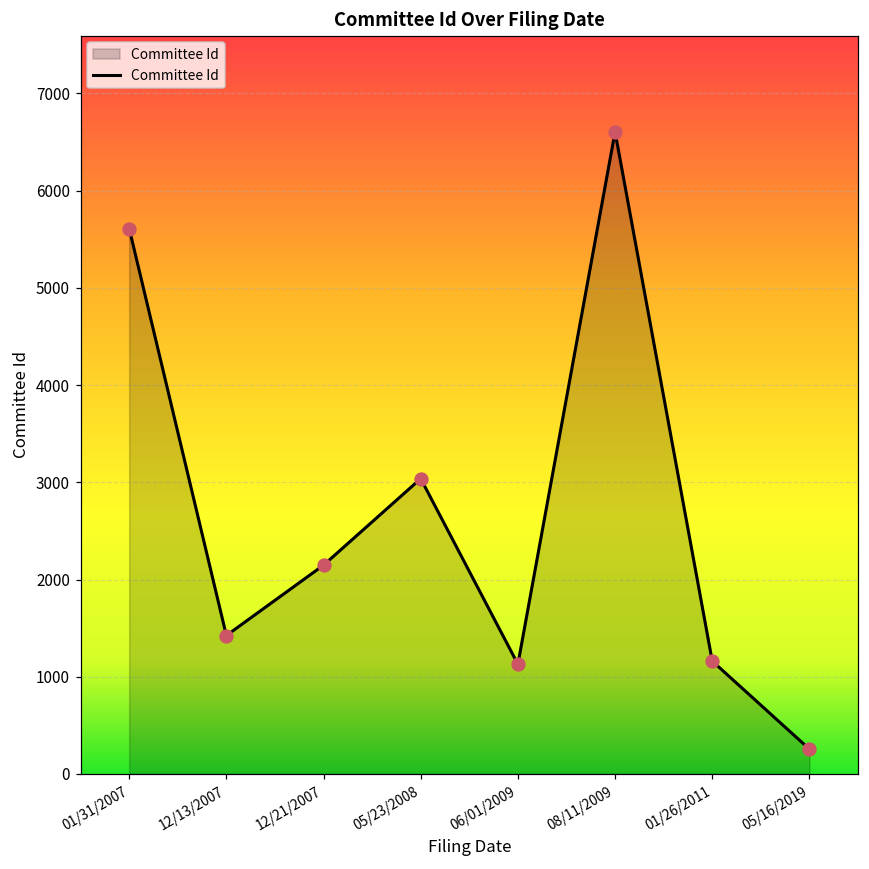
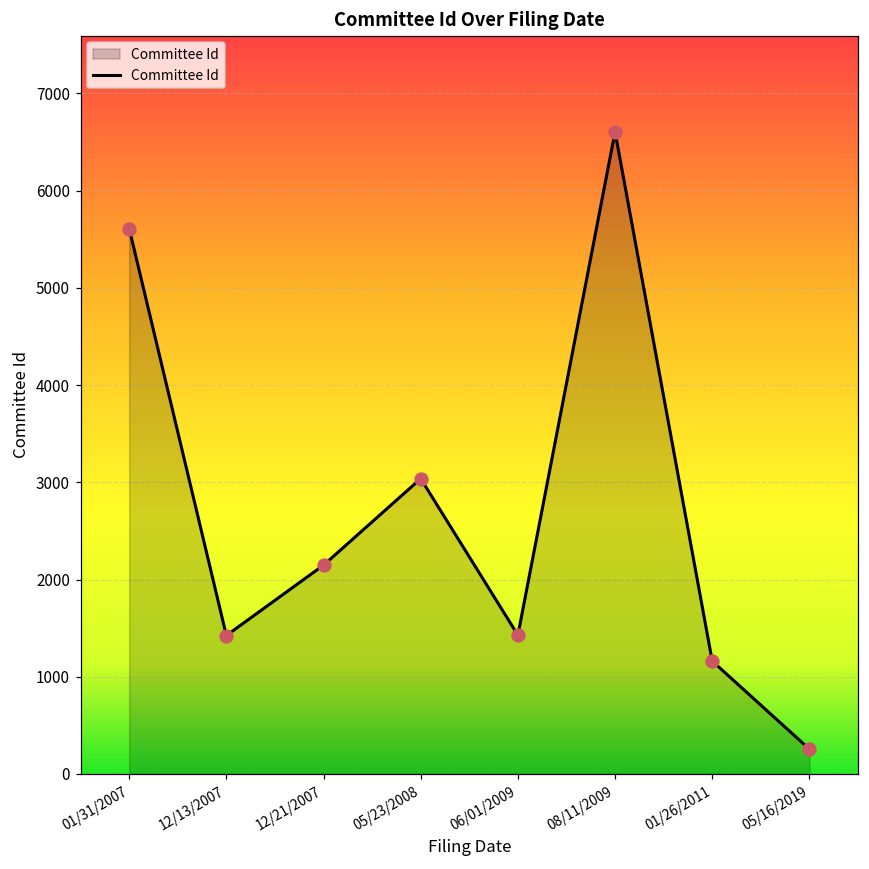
  {
    "01/31/2007": 5600,
    "12/13/2007": 1400,
    "12/21/2007": 2100,
    "05/23/2008": 3000,
-   "06/01/2009": 1100,
+   "06/01/2009": 1400,
    "08/11/2009": 6600,
    "01/26/2011": 1200,
    "05/16/2019": 300
  }
